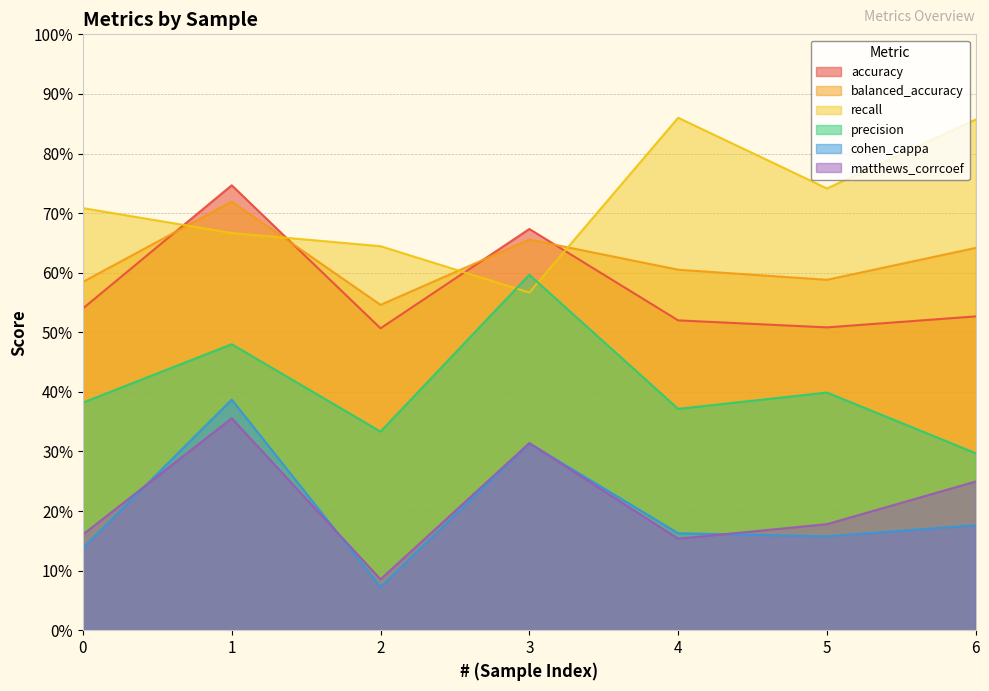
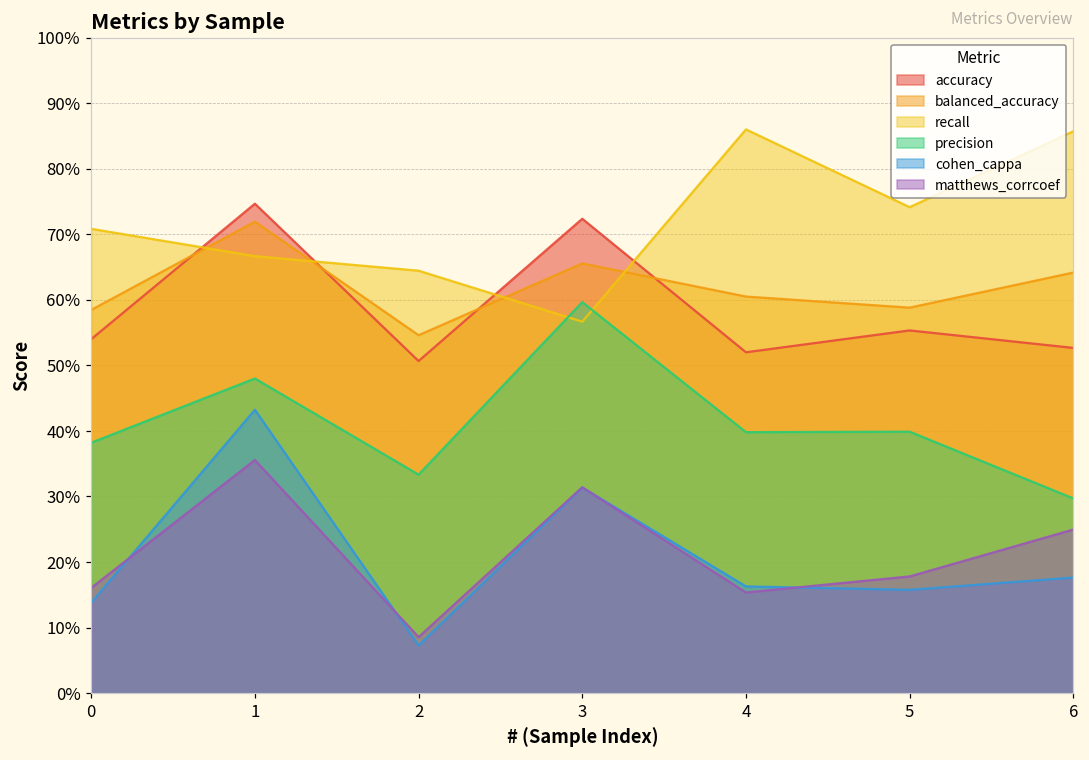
  {
    "accuracy": {
      "0": "54%",
      "1": "75%",
      "2": "51%",
-     "3": "67%",
+     "3": "72%",
      "4": "52%",
-     "5": "51%",
+     "5": "55%",
      "6": "53%"
    },
    "precision": {
      "0": "38%",
      "1": "48%",
      "2": "33%",
      "3": "60%",
-     "4": "37%",
+     "4": "40%",
      "5": "40%",
      "6": "30%"
    },
    "cohen_cappa": {
      "0": "14%",
-     "1": "39%",
+     "1": "43%",
      "2": "7%",
      "4": "16%",
      "5": "16%",
      "6": "18%"
    },
    "matthews_corrcoef": {
      "0": "16%",
      "1": "36%",
      "2": "9%",
      "4": "15%",
      "5": "18%",
      "6": "25%"
    }
  }
